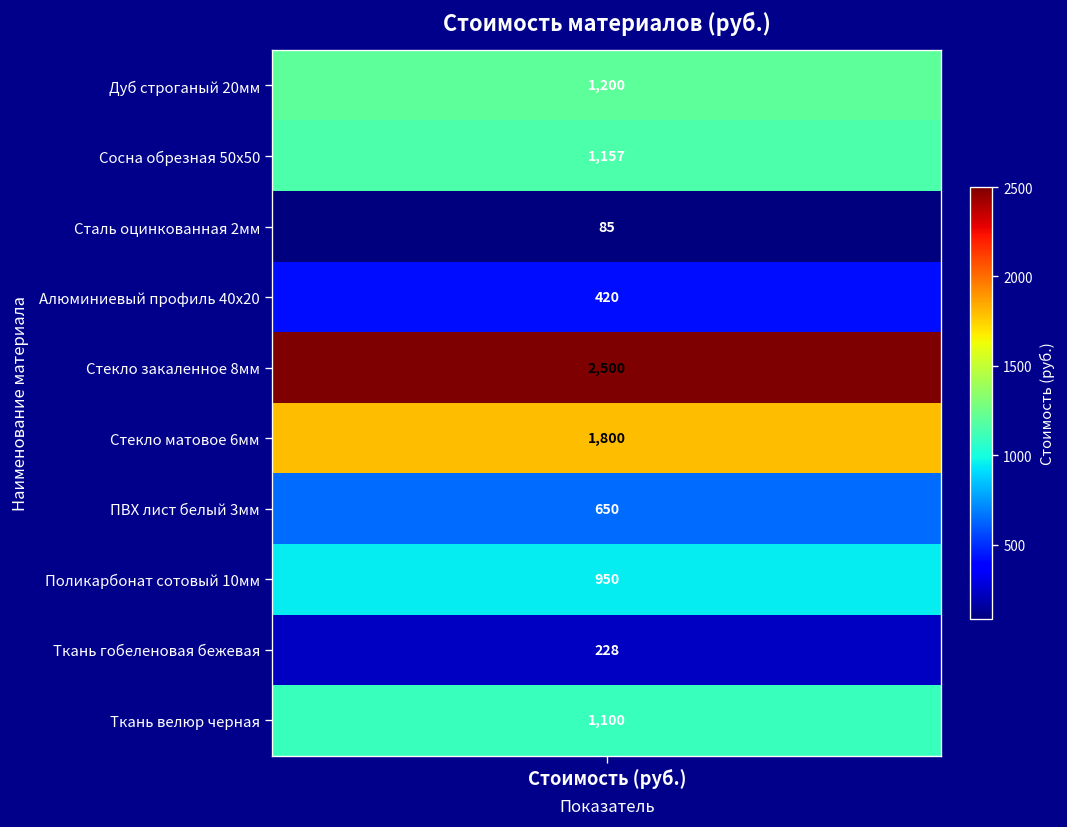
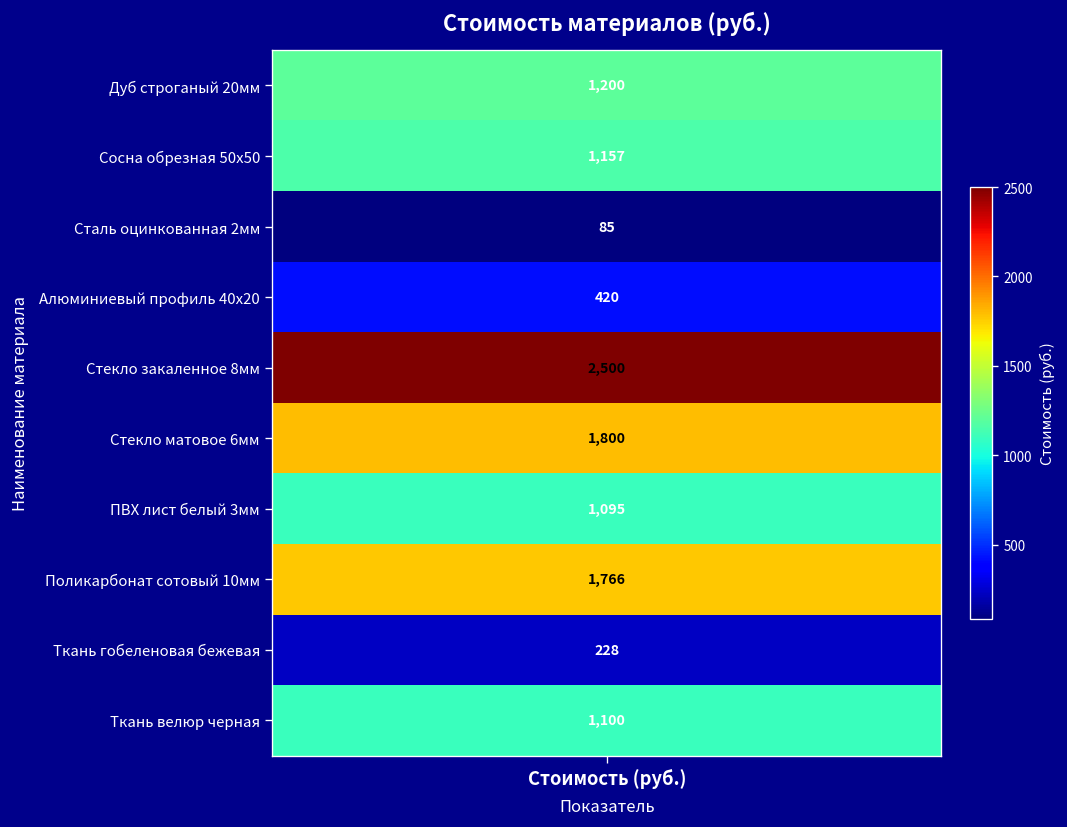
  {
    "Дуб строганый 20мм": {
      "Стоимость (руб.)": "1,200"
    },
    "Сосна обрезная 50х50": {
      "Стоимость (руб.)": "1,157"
    },
    "Сталь оцинкованная 2мм": {
      "Стоимость (руб.)": "85"
    },
    "Алюминиевый профиль 40х20": {
      "Стоимость (руб.)": "420"
    },
    "Стекло закаленное 8мм": {
      "Стоимость (руб.)": "2,500"
    },
    "Стекло матовое 6мм": {
      "Стоимость (руб.)": "1,800"
    },
    "ПВХ лист белый 3мм": {
-     "Стоимость (руб.)": "650"
+     "Стоимость (руб.)": "1,095"
    },
    "Поликарбонат сотовый 10мм": {
-     "Стоимость (руб.)": "950"
+     "Стоимость (руб.)": "1,766"
    },
    "Ткань гобеленовая бежевая": {
      "Стоимость (руб.)": "228"
    },
    "Ткань велюр черная": {
      "Стоимость (руб.)": "1,100"
    }
  }
